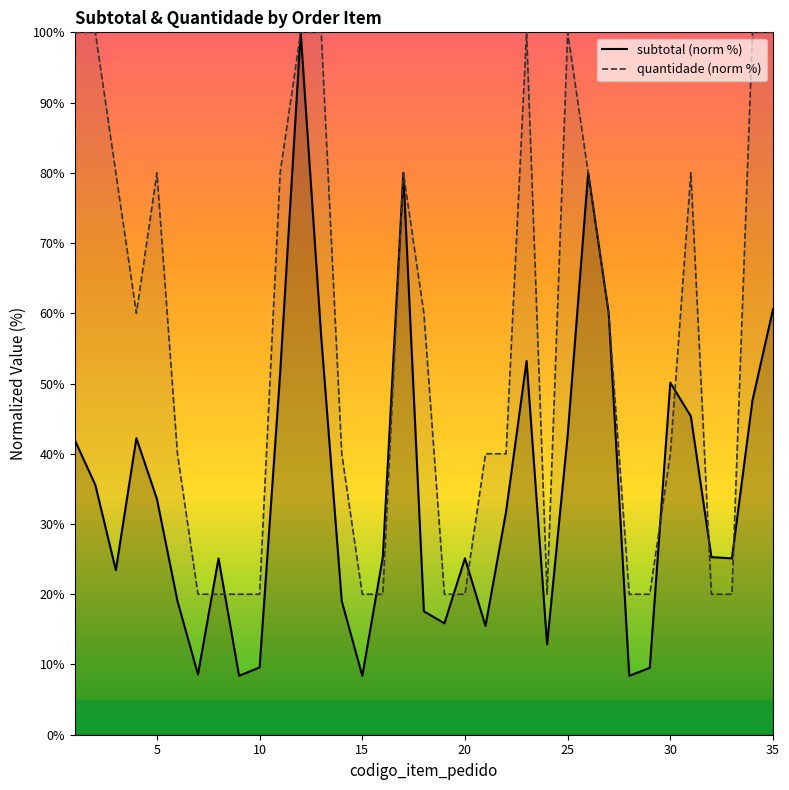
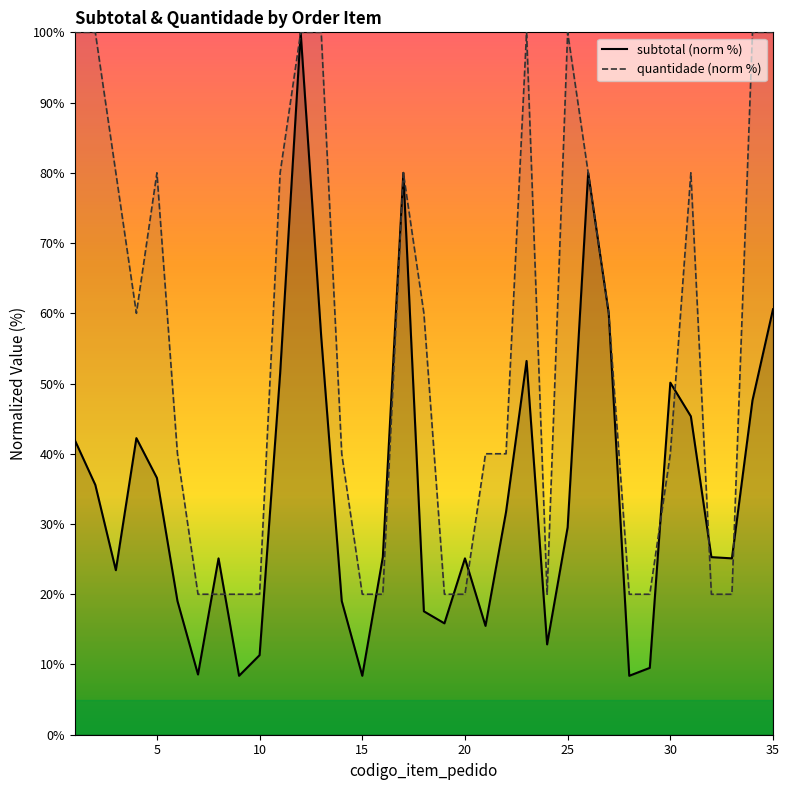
  {
    "subtotal (norm %)": {
-     "5": "34%",
-     "10": "10%",
+     "5": "37%",
+     "10": "11%",
      "15": "8%",
      "20": "25%",
-     "25": "43%",
+     "25": "30%",
      "30": "50%",
      "35": "61%"
    },
    "quantidade (norm %)": {
      "5": "80%",
      "10": "20%",
      "15": "20%",
      "20": "20%",
      "25": "100%",
      "30": "40%",
      "35": "100%"
    }
  }
